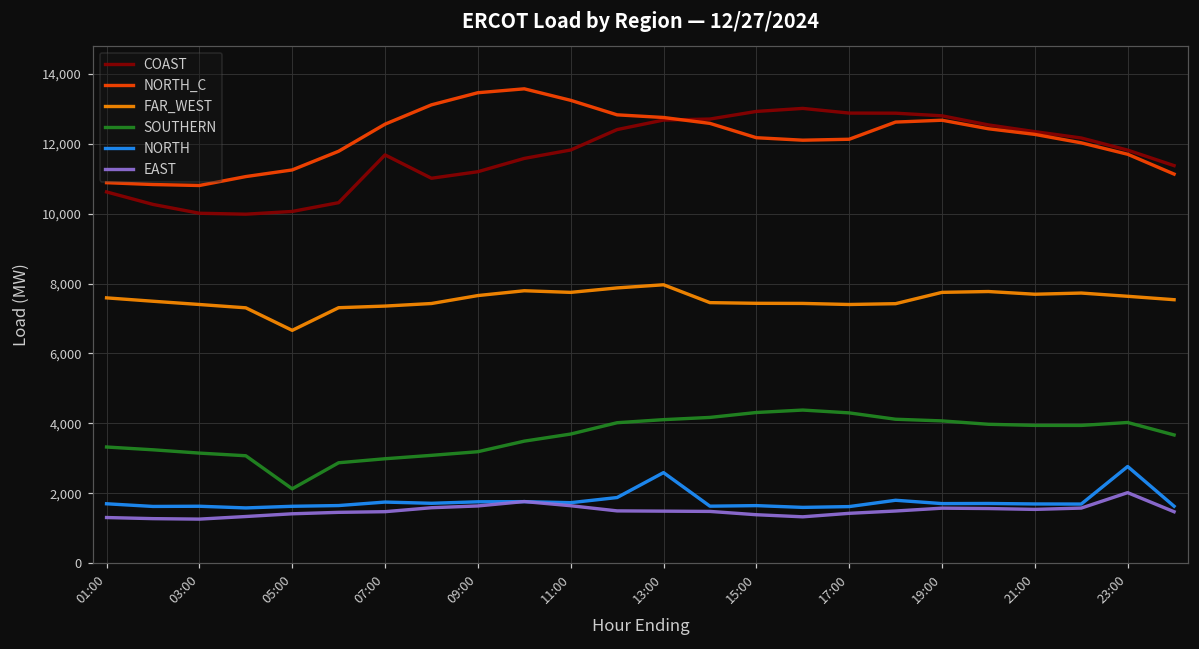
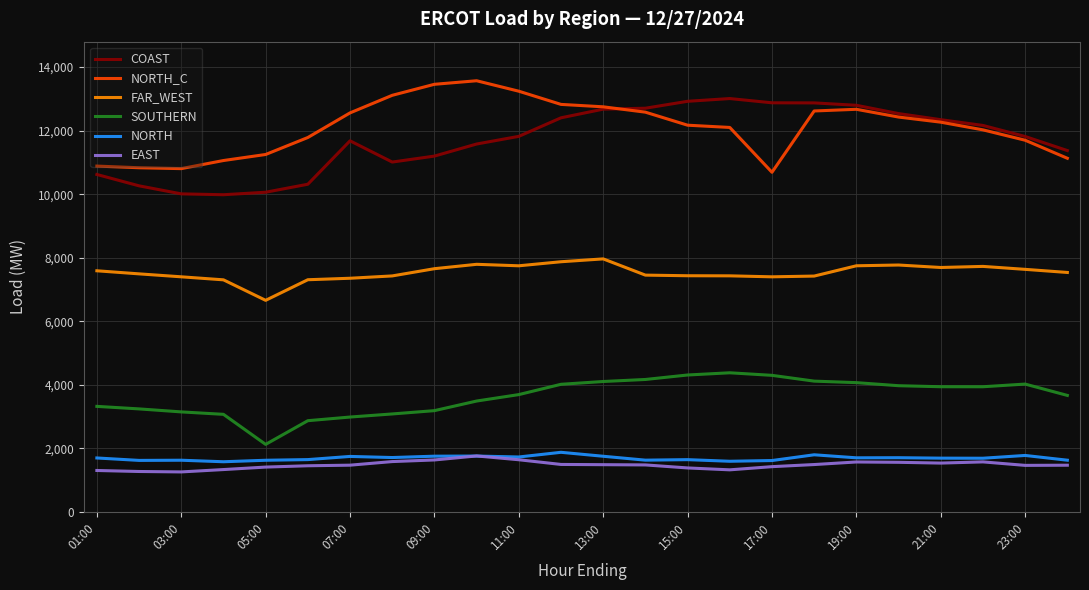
  {
    "COAST": {
      "01:00": "10,600",
      "03:00": "10,000",
      "05:00": "10,100",
      "07:00": "11,700",
      "09:00": "11,200",
      "11:00": "11,800",
      "15:00": "12,900",
      "17:00": "12,900",
      "19:00": "12,800",
      "23:00": "11,800"
    },
    "NORTH_C": {
      "03:00": "10,800",
      "05:00": "11,200",
      "07:00": "12,600",
      "09:00": "13,500",
      "11:00": "13,200",
      "15:00": "12,200",
-     "17:00": "12,100",
+     "17:00": "10,700",
      "19:00": "12,700",
      "23:00": "11,700"
    },
    "FAR_WEST": {
      "01:00": "7,600",
      "03:00": "7,400",
      "05:00": "6,700",
      "07:00": "7,400",
      "09:00": "7,700",
      "11:00": "7,700",
      "13:00": "8,000",
      "15:00": "7,400",
      "17:00": "7,400",
      "19:00": "7,700",
      "21:00": "7,700",
      "23:00": "7,600"
    },
    "SOUTHERN": {
      "01:00": "3,300",
      "03:00": "3,100",
      "05:00": "2,100",
      "07:00": "3,000",
      "09:00": "3,200",
      "11:00": "3,700",
      "13:00": "4,100",
      "15:00": "4,300",
      "17:00": "4,300",
      "19:00": "4,100",
      "21:00": "3,900",
      "23:00": "4,000"
    },
    "NORTH": {
      "01:00": "1,700",
      "03:00": "1,600",
      "05:00": "1,600",
      "07:00": "1,700",
      "09:00": "1,800",
      "11:00": "1,700",
-     "13:00": "2,600",
+     "13:00": "1,800",
      "15:00": "1,600",
      "17:00": "1,600",
      "19:00": "1,700",
      "21:00": "1,700",
-     "23:00": "2,800"
+     "23:00": "1,800"
    },
    "EAST": {
      "01:00": "1,300",
      "03:00": "1,300",
      "05:00": "1,400",
      "07:00": "1,500",
      "09:00": "1,600",
      "11:00": "1,600",
      "13:00": "1,500",
      "15:00": "1,400",
      "17:00": "1,400",
      "19:00": "1,600",
      "21:00": "1,500",
-     "23:00": "2,000"
+     "23:00": "1,500"
    }
  }
